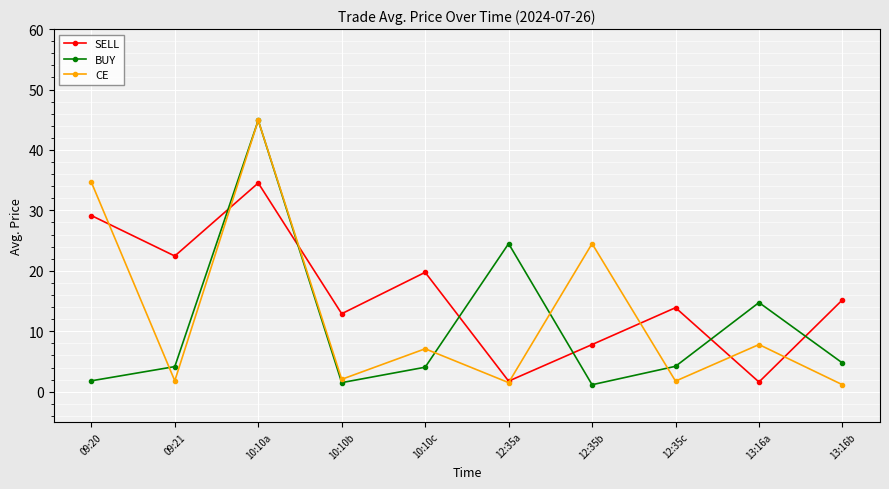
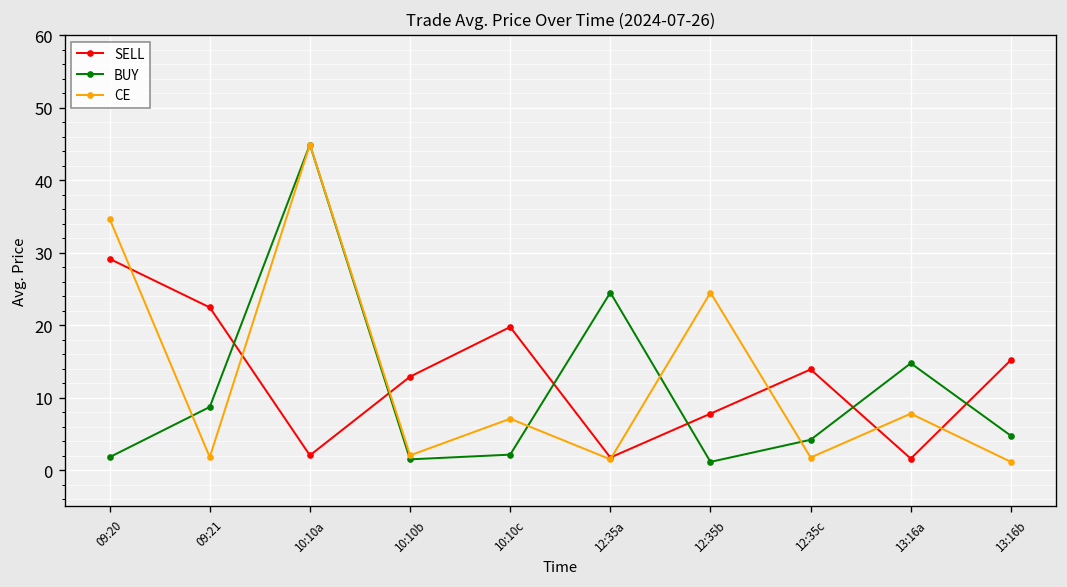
  {
    "SELL": {
      "09:20": 29,
      "09:21": 22,
-     "10:10a": 35,
+     "10:10a": 2,
      "10:10b": 13,
      "10:10c": 20,
      "12:35b": 8,
      "12:35c": 14,
      "13:16a": 2,
      "13:16b": 15
    },
    "BUY": {
      "09:20": 2,
-     "09:21": 4,
+     "09:21": 9,
      "10:10b": 2,
-     "10:10c": 4,
+     "10:10c": 2,
      "12:35a": 25,
      "12:35b": 1,
      "12:35c": 4,
      "13:16a": 15,
      "13:16b": 5
    },
    "CE": {
      "09:20": 35,
      "09:21": 2,
      "10:10b": 2,
      "10:10c": 7,
      "12:35b": 25,
      "12:35c": 2,
      "13:16a": 8,
      "13:16b": 1
    }
  }
